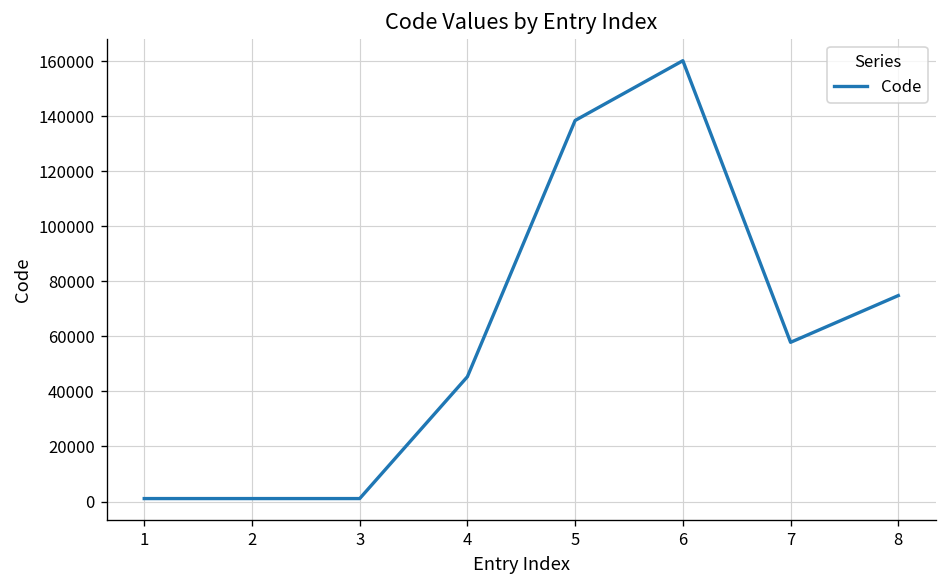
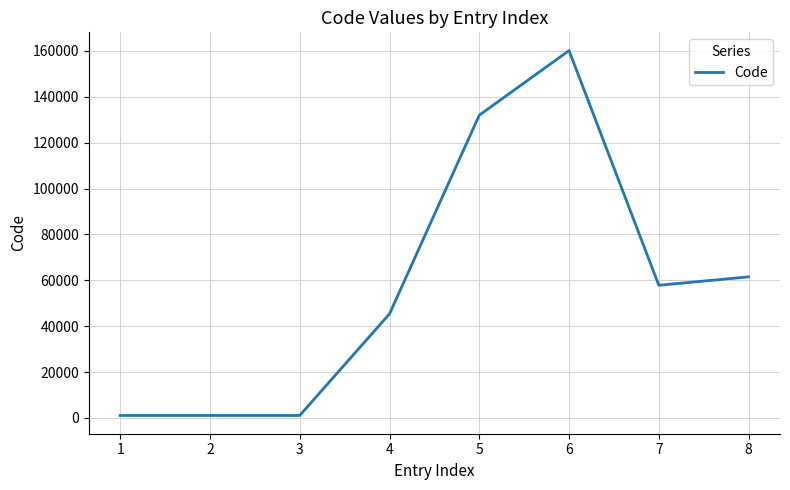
  {
    "1": 1000,
    "2": 1000,
    "3": 1000,
    "4": 45000,
-   "5": 138000,
+   "5": 132000,
    "6": 160000,
    "7": 58000,
-   "8": 75000
+   "8": 61000
  }
